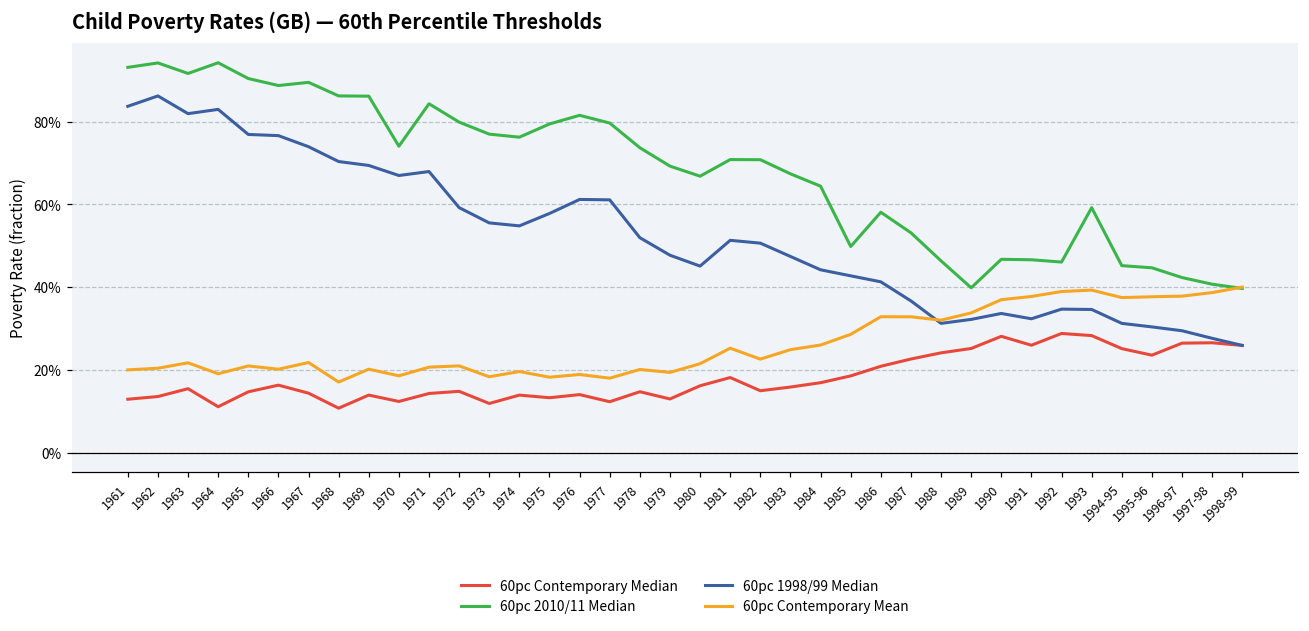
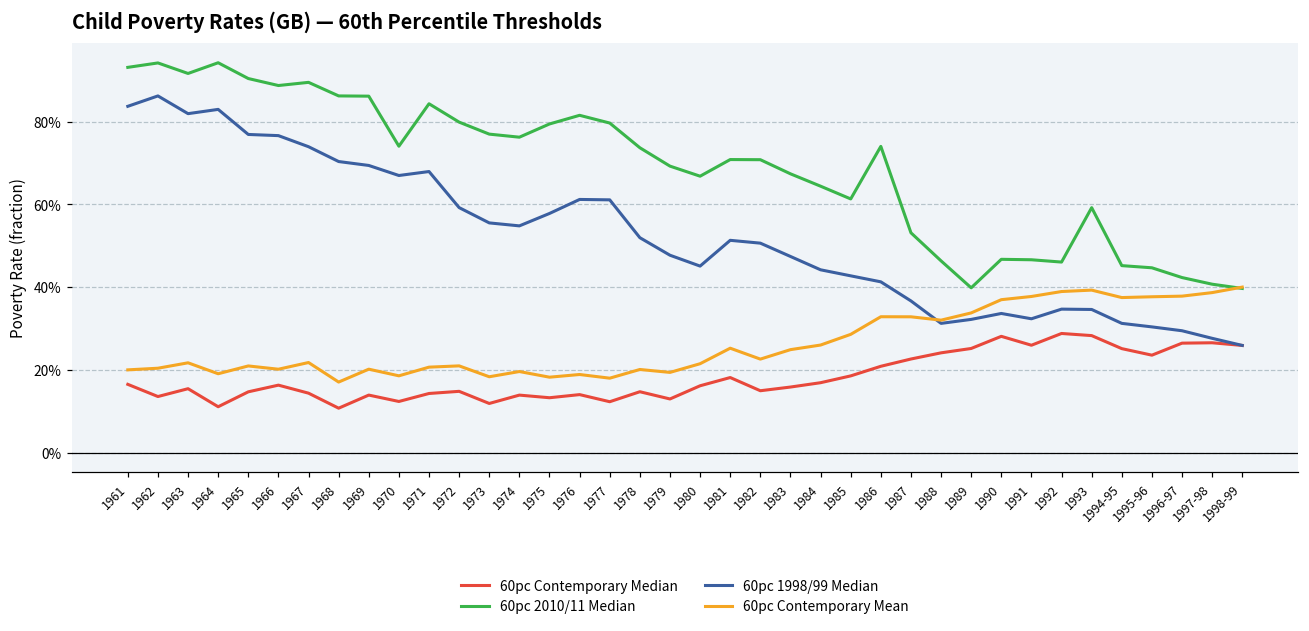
  {
    "60pc Contemporary Median": {
-     "1961": "13%",
+     "1961": "17%",
      "1962": "14%",
      "1963": "15%",
      "1964": "11%",
      "1965": "15%",
      "1966": "16%",
      "1967": "14%",
      "1968": "11%",
      "1969": "14%",
      "1970": "12%",
      "1971": "14%",
      "1972": "15%",
      "1973": "12%",
      "1974": "14%",
      "1975": "13%",
      "1976": "14%",
      "1977": "12%",
      "1978": "15%",
      "1979": "13%",
      "1980": "16%",
      "1981": "18%",
      "1982": "15%",
      "1983": "16%",
      "1984": "17%",
      "1985": "19%",
      "1986": "21%",
      "1987": "23%",
      "1988": "24%",
      "1989": "25%",
      "1990": "28%",
      "1991": "26%",
      "1992": "29%",
      "1993": "28%",
      "1994-95": "25%",
      "1995-96": "24%",
      "1996-97": "26%",
      "1997-98": "27%"
    },
    "60pc 2010/11 Median": {
      "1961": "93%",
      "1962": "94%",
      "1963": "92%",
      "1964": "94%",
      "1965": "90%",
      "1966": "89%",
      "1967": "89%",
      "1968": "86%",
      "1969": "86%",
      "1970": "74%",
      "1971": "84%",
      "1972": "80%",
      "1973": "77%",
      "1974": "76%",
      "1975": "79%",
      "1976": "82%",
      "1977": "80%",
      "1978": "74%",
      "1979": "69%",
      "1980": "67%",
      "1981": "71%",
      "1982": "71%",
      "1983": "67%",
      "1984": "64%",
-     "1985": "50%",
-     "1986": "58%",
+     "1985": "61%",
+     "1986": "74%",
      "1987": "53%",
      "1988": "46%",
      "1989": "40%",
      "1990": "47%",
      "1991": "47%",
      "1992": "46%",
      "1993": "59%",
      "1994-95": "45%",
      "1995-96": "45%",
      "1996-97": "42%",
      "1997-98": "41%"
    },
    "60pc 1998/99 Median": {
      "1961": "84%",
      "1962": "86%",
      "1963": "82%",
      "1964": "83%",
      "1965": "77%",
      "1966": "77%",
      "1967": "74%",
      "1968": "70%",
      "1969": "69%",
      "1970": "67%",
      "1971": "68%",
      "1972": "59%",
      "1973": "56%",
      "1974": "55%",
      "1975": "58%",
      "1976": "61%",
      "1977": "61%",
      "1978": "52%",
      "1979": "48%",
      "1980": "45%",
      "1981": "51%",
      "1982": "51%",
      "1983": "47%",
      "1984": "44%",
      "1985": "43%",
      "1986": "41%",
      "1987": "37%",
      "1988": "31%",
      "1989": "32%",
      "1990": "34%",
      "1991": "32%",
      "1992": "35%",
      "1993": "35%",
      "1994-95": "31%",
      "1995-96": "30%",
      "1996-97": "29%",
      "1997-98": "28%"
    },
    "60pc Contemporary Mean": {
      "1961": "20%",
      "1962": "20%",
      "1963": "22%",
      "1964": "19%",
      "1965": "21%",
      "1966": "20%",
      "1967": "22%",
      "1968": "17%",
      "1969": "20%",
      "1970": "19%",
      "1971": "21%",
      "1972": "21%",
      "1973": "18%",
      "1974": "20%",
      "1975": "18%",
      "1976": "19%",
      "1977": "18%",
      "1978": "20%",
      "1979": "19%",
      "1980": "22%",
      "1981": "25%",
      "1982": "23%",
      "1983": "25%",
      "1984": "26%",
      "1985": "29%",
      "1986": "33%",
      "1987": "33%",
      "1988": "32%",
      "1989": "34%",
      "1990": "37%",
      "1991": "38%",
      "1992": "39%",
      "1993": "39%",
      "1994-95": "37%",
      "1995-96": "38%",
      "1996-97": "38%",
      "1997-98": "39%"
    }
  }
